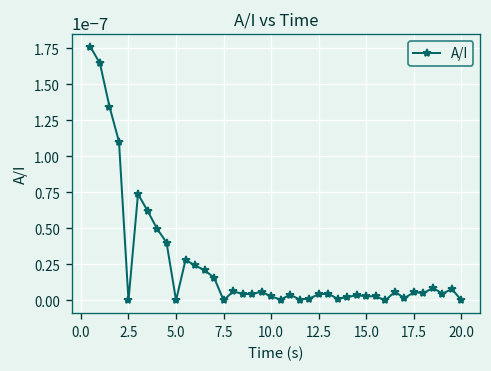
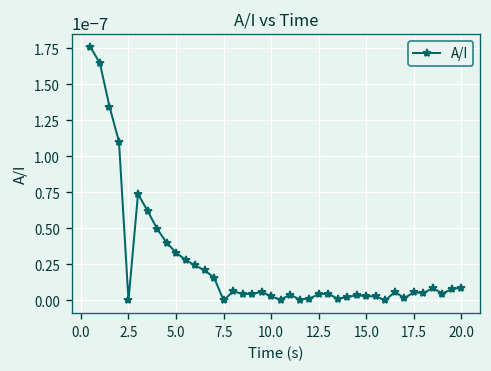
  {
    "2.5": 0.00000000,
-   "5.0": 0.00000000,
+   "5.0": 0.00000003,
    "7.5": 0.00000000,
    "10.0": 0.000000003,
    "12.5": 0.000000004,
    "15.0": 0.000000003,
    "17.5": 0.000000006,
-   "20.0": 0.00000000
+   "20.0": 0.00000001
  }
